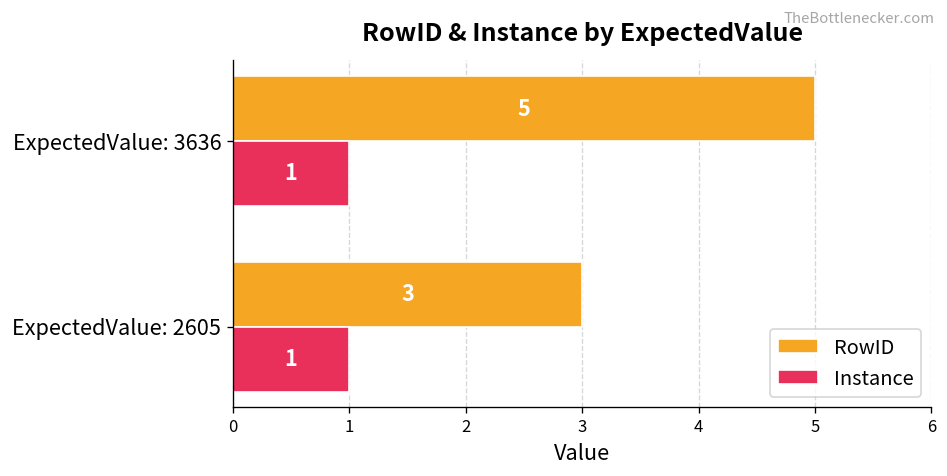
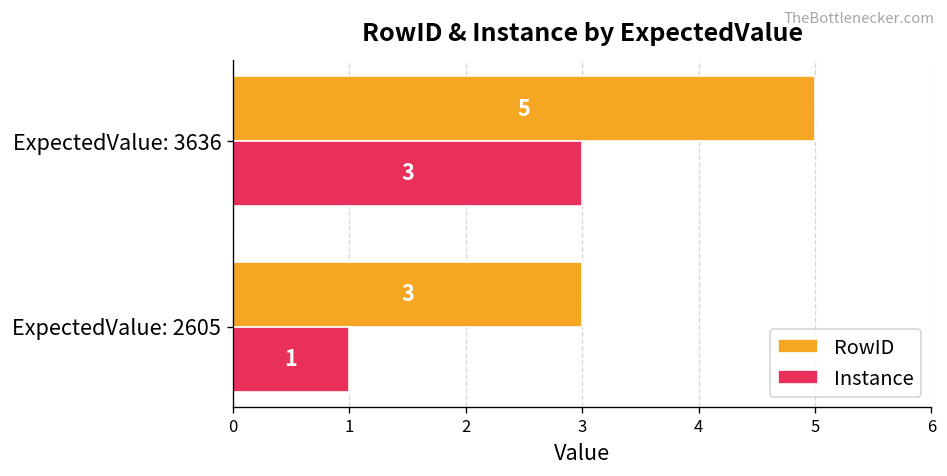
  {
    "RowID": {
      "ExpectedValue: 3636": 5,
      "ExpectedValue: 2605": 3
    },
    "Instance": {
-     "ExpectedValue: 3636": 1,
+     "ExpectedValue: 3636": 3,
      "ExpectedValue: 2605": 1
    }
  }
